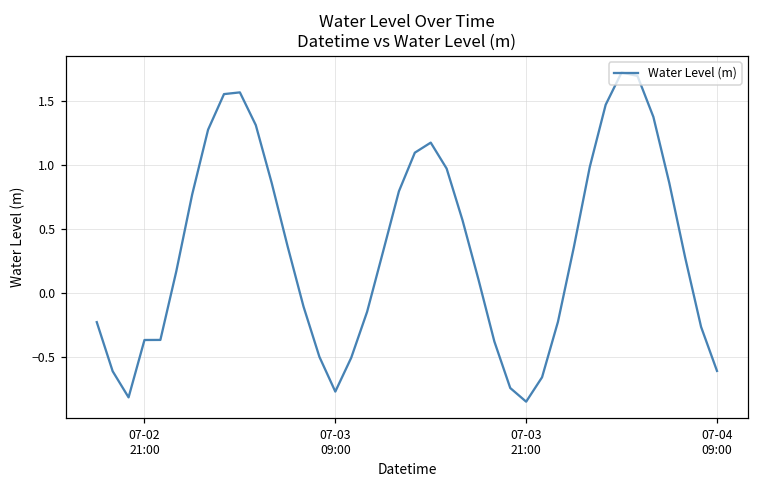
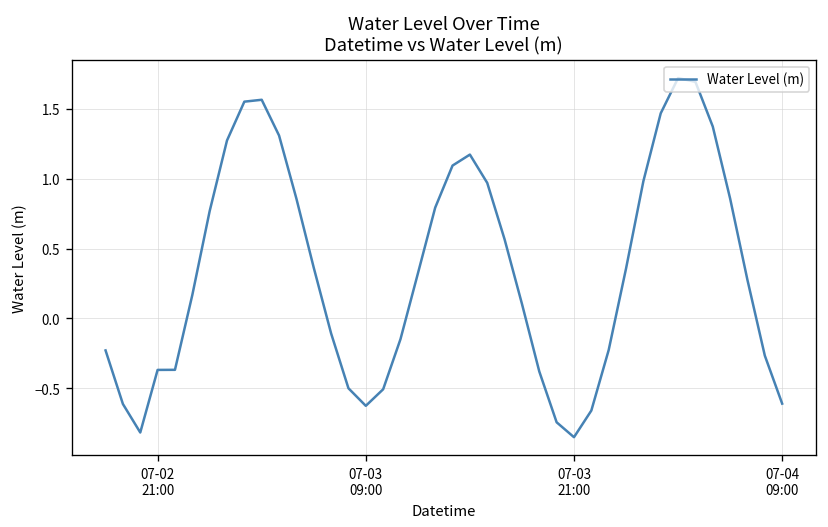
  {
    "07-02 21:00": -0.37,
-   "07-03 09:00": -0.77,
+   "07-03 09:00": -0.62,
    "07-03 21:00": -0.85,
    "07-04 09:00": -0.61
  }
